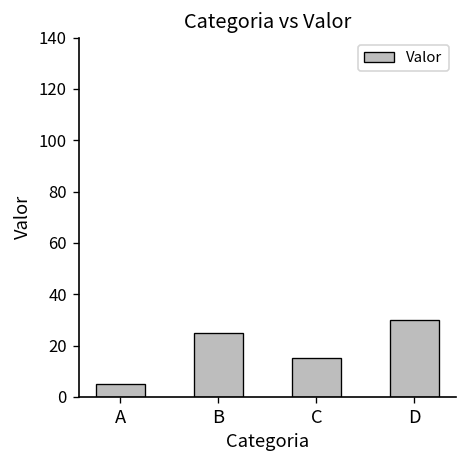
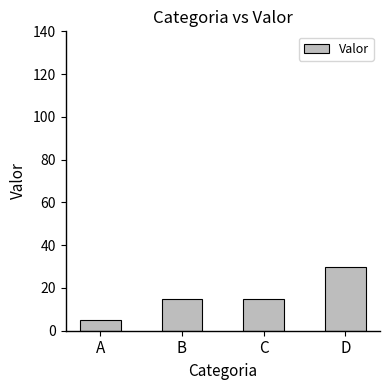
  {
    "A": 5,
-   "B": 25,
+   "B": 15,
    "C": 15,
    "D": 30
  }
